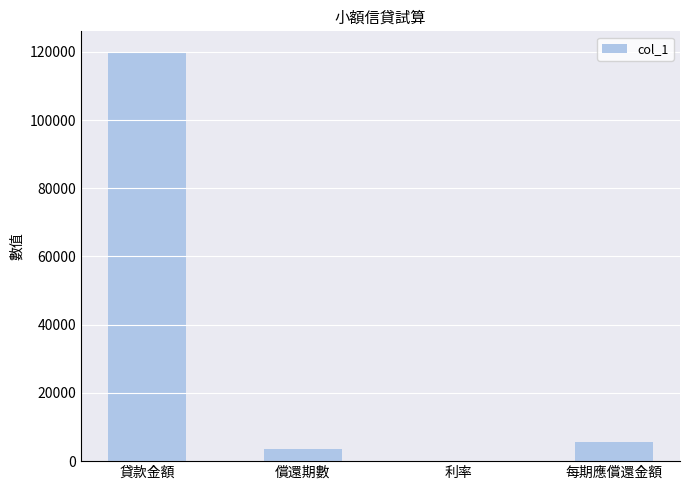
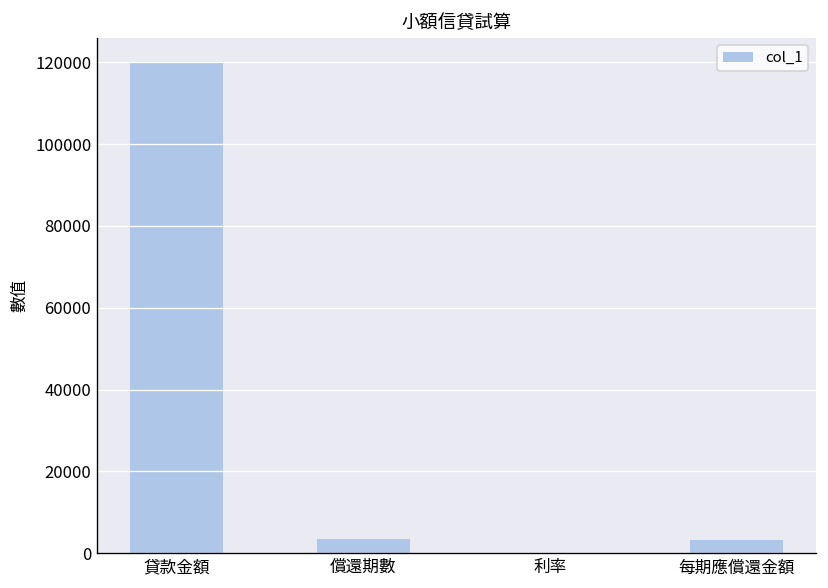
  {
    "貸款金額": 120000,
    "償還期數": 4000,
-   "每期應償還金額": 6000
+   "每期應償還金額": 3000
  }
